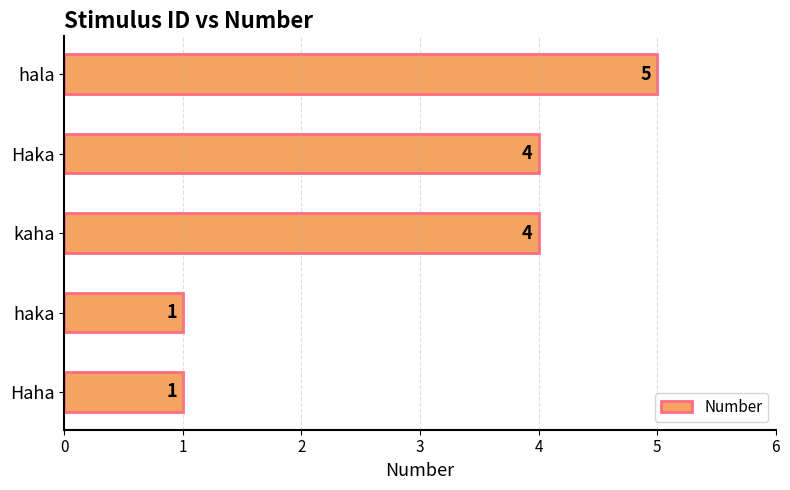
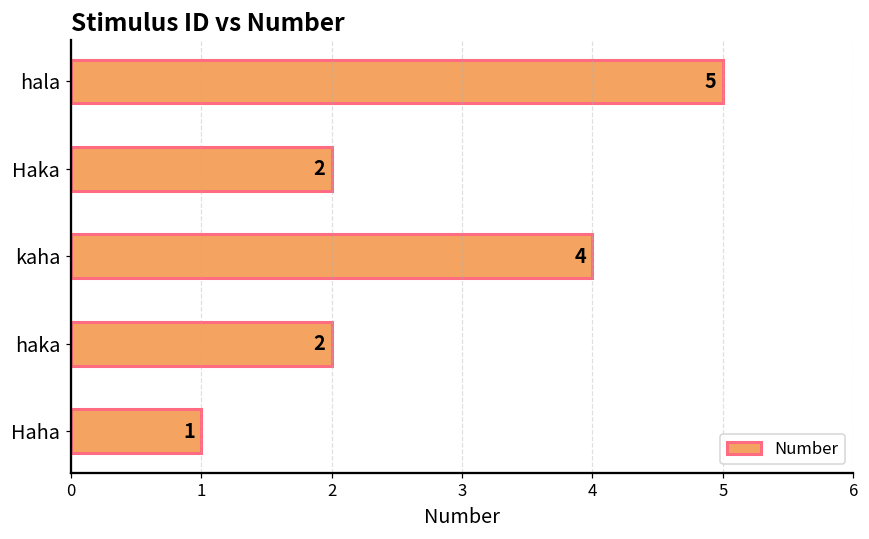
  {
    "hala": 5,
-   "Haka": 4,
+   "Haka": 2,
    "kaha": 4,
-   "haka": 1,
+   "haka": 2,
    "Haha": 1
  }
